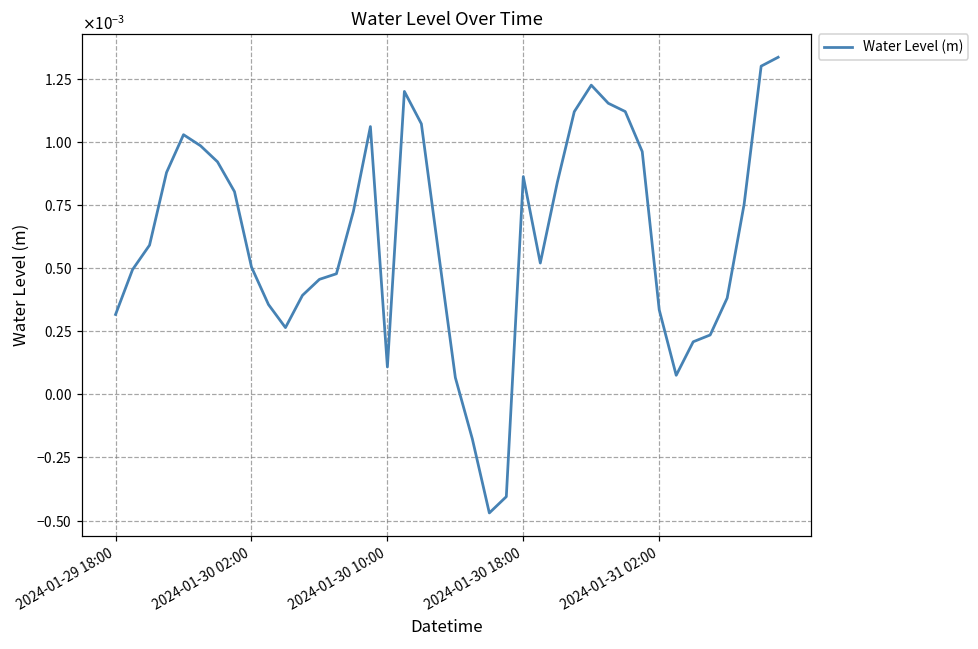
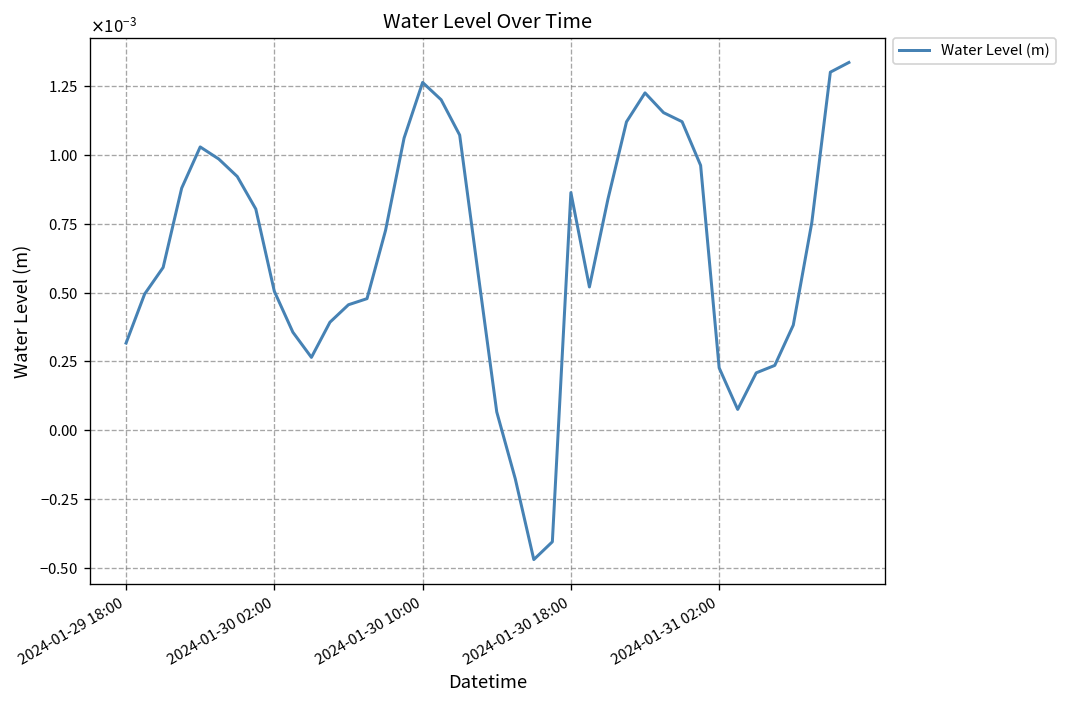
  {
    "2024-01-29 18:00": 0.00032,
    "2024-01-30 02:00": 0.00050,
-   "2024-01-30 10:00": 0.00011,
+   "2024-01-30 10:00": 0.00126,
    "2024-01-30 18:00": 0.00086,
-   "2024-01-31 02:00": 0.00034
+   "2024-01-31 02:00": 0.00023
  }
